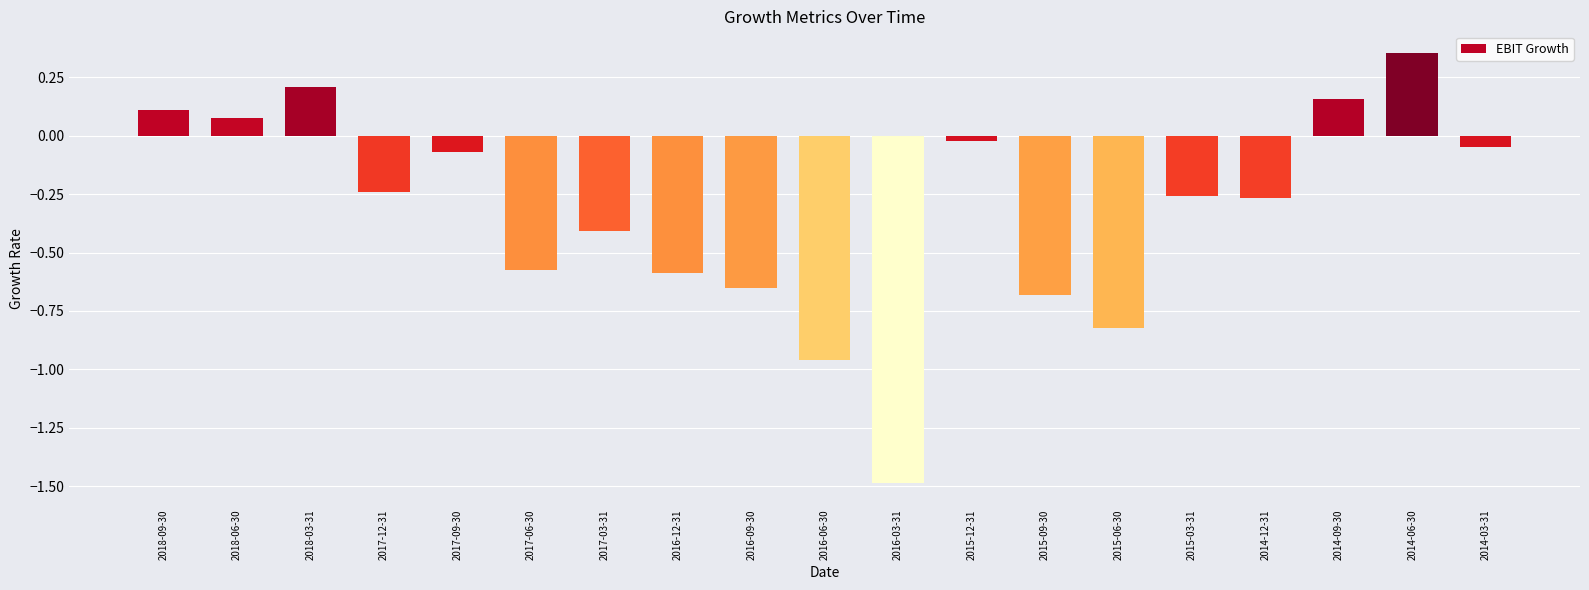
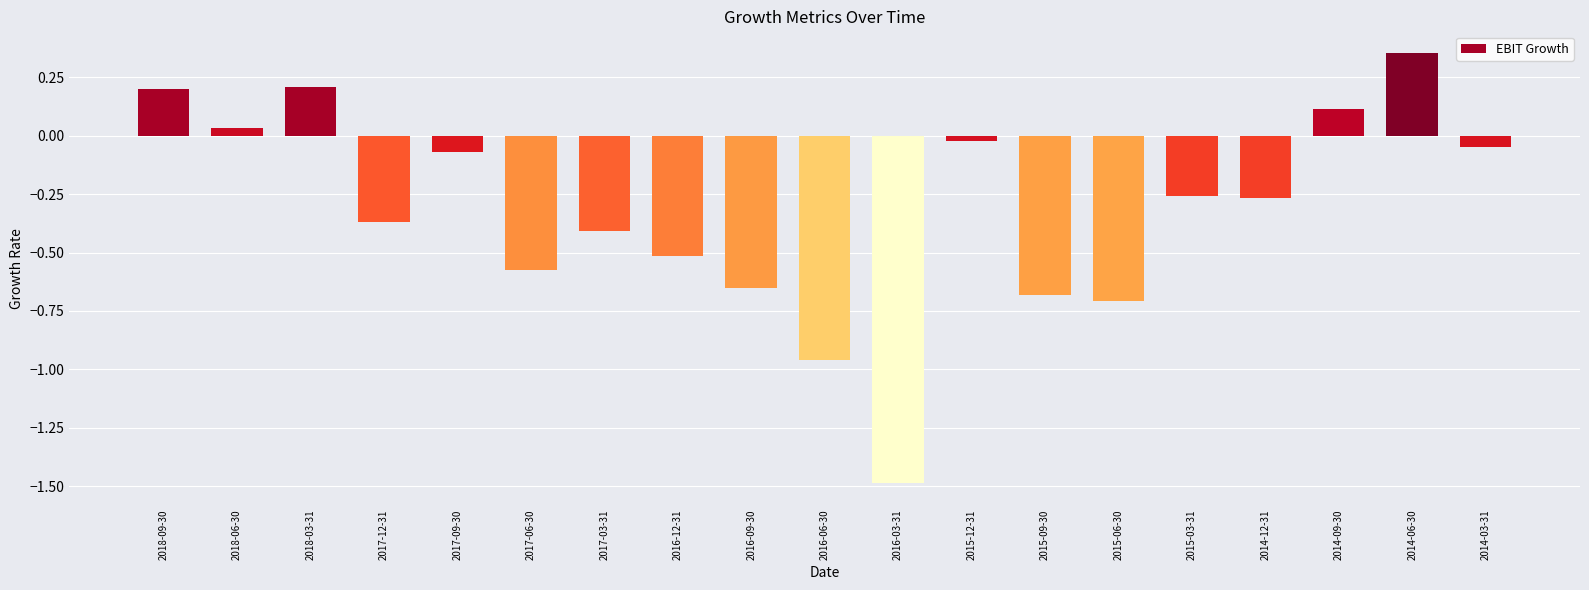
  {
-   "2018-09-30": 0.11,
-   "2018-06-30": 0.08,
+   "2018-09-30": 0.20,
+   "2018-06-30": 0.03,
    "2018-03-31": 0.21,
-   "2017-12-31": -0.24,
+   "2017-12-31": -0.37,
    "2017-09-30": -0.07,
    "2017-06-30": -0.58,
    "2017-03-31": -0.41,
-   "2016-12-31": -0.59,
+   "2016-12-31": -0.51,
    "2016-09-30": -0.65,
    "2016-06-30": -0.96,
    "2016-03-31": -1.49,
    "2015-12-31": -0.02,
    "2015-09-30": -0.68,
-   "2015-06-30": -0.82,
+   "2015-06-30": -0.71,
    "2015-03-31": -0.26,
    "2014-12-31": -0.26,
-   "2014-09-30": 0.16,
+   "2014-09-30": 0.11,
    "2014-06-30": 0.36,
    "2014-03-31": -0.05
  }
